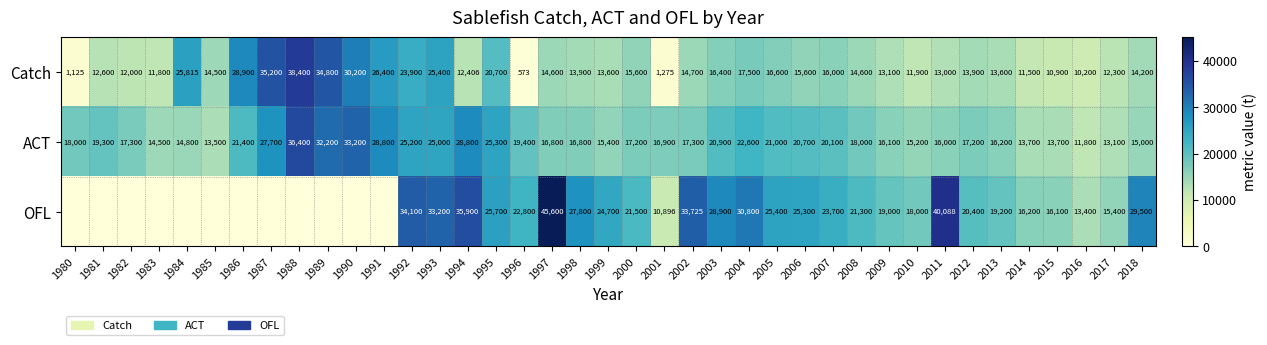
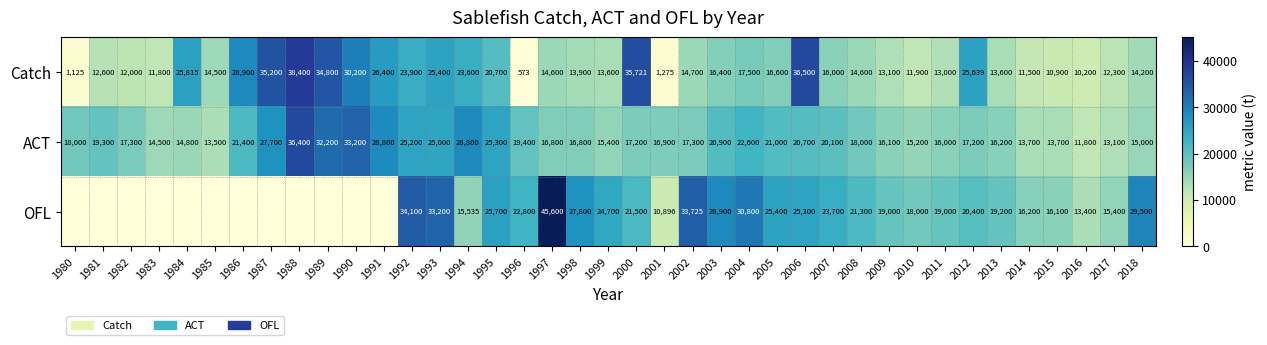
  {
    "Catch": {
      "1980": "1,125",
      "1981": "12,600",
      "1982": "12,000",
      "1983": "11,800",
      "1984": "25,815",
      "1985": "14,500",
      "1986": "28,900",
      "1987": "35,200",
      "1988": "38,400",
      "1989": "34,800",
      "1990": "30,200",
      "1991": "26,400",
      "1992": "23,900",
      "1993": "25,400",
-     "1994": "12,406",
+     "1994": "23,600",
      "1995": "20,700",
      "1996": "573",
      "1997": "14,600",
      "1998": "13,900",
      "1999": "13,600",
-     "2000": "15,600",
+     "2000": "35,721",
      "2001": "1,275",
      "2002": "14,700",
      "2003": "16,400",
      "2004": "17,500",
      "2005": "16,600",
-     "2006": "15,600",
+     "2006": "36,500",
      "2007": "16,000",
      "2008": "14,600",
      "2009": "13,100",
      "2010": "11,900",
      "2011": "13,000",
-     "2012": "13,900",
+     "2012": "25,639",
      "2013": "13,600",
      "2014": "11,500",
      "2015": "10,900",
      "2016": "10,200",
      "2017": "12,300",
      "2018": "14,200"
    },
    "ACT": {
      "1980": "18,000",
      "1981": "19,300",
      "1982": "17,300",
      "1983": "14,500",
      "1984": "14,800",
      "1985": "13,500",
      "1986": "21,400",
      "1987": "27,700",
      "1988": "36,400",
      "1989": "32,200",
      "1990": "33,200",
      "1991": "28,800",
      "1992": "25,200",
      "1993": "25,000",
      "1994": "28,800",
      "1995": "25,300",
      "1996": "19,400",
      "1997": "16,800",
      "1998": "16,800",
      "1999": "15,400",
      "2000": "17,200",
      "2001": "16,900",
      "2002": "17,300",
      "2003": "20,900",
      "2004": "22,600",
      "2005": "21,000",
      "2006": "20,700",
      "2007": "20,100",
      "2008": "18,000",
      "2009": "16,100",
      "2010": "15,200",
      "2011": "16,000",
      "2012": "17,200",
      "2013": "16,200",
      "2014": "13,700",
      "2015": "13,700",
      "2016": "11,800",
      "2017": "13,100",
      "2018": "15,000"
    },
    "OFL": {
      "1992": "34,100",
      "1993": "33,200",
-     "1994": "35,900",
+     "1994": "15,535",
      "1995": "25,700",
      "1996": "22,800",
      "1997": "45,600",
      "1998": "27,800",
      "1999": "24,700",
      "2000": "21,500",
      "2001": "10,896",
      "2002": "33,725",
      "2003": "28,900",
      "2004": "30,800",
      "2005": "25,400",
      "2006": "25,300",
      "2007": "23,700",
      "2008": "21,300",
      "2009": "19,000",
      "2010": "18,000",
-     "2011": "40,088",
+     "2011": "19,000",
      "2012": "20,400",
      "2013": "19,200",
      "2014": "16,200",
      "2015": "16,100",
      "2016": "13,400",
      "2017": "15,400",
      "2018": "29,500"
    }
  }
